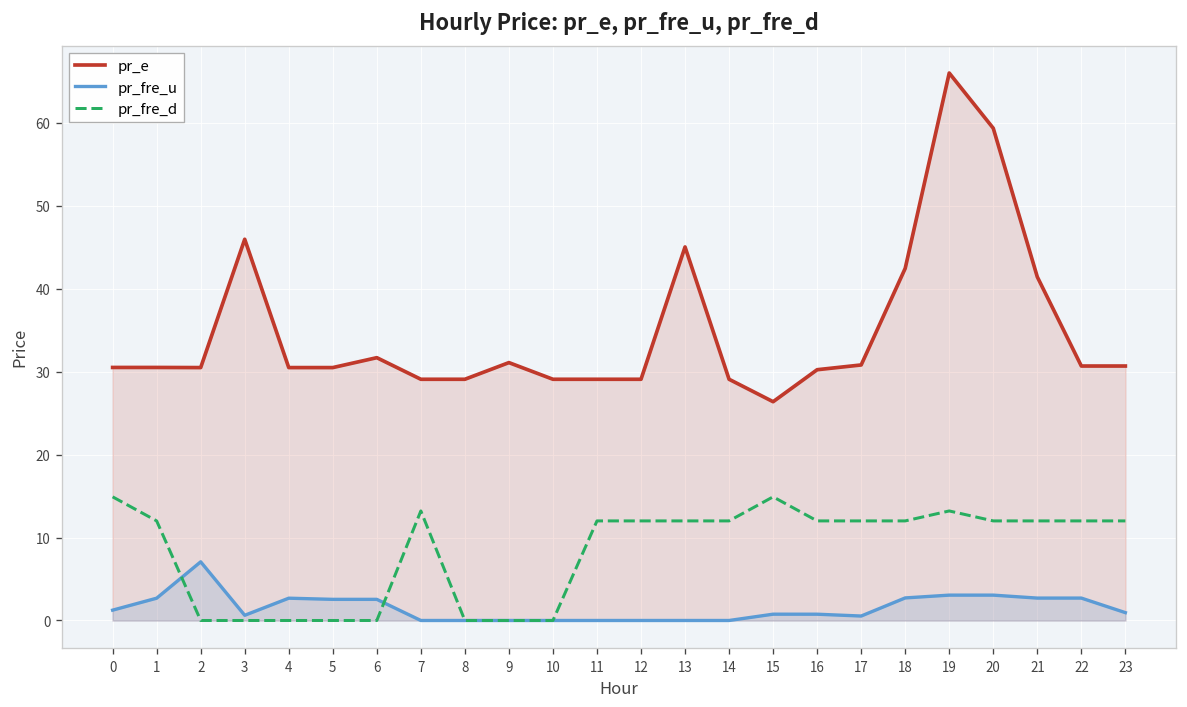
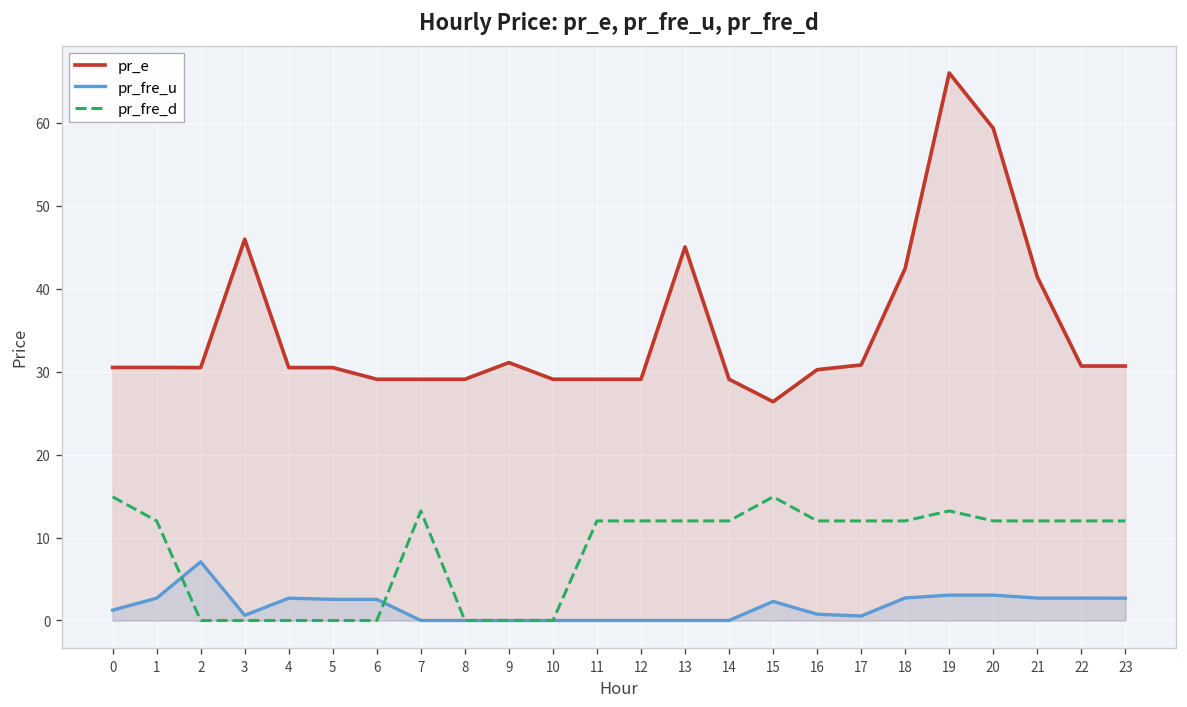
  {
    "pr_e": {
      "0": 30,
      "1": 30,
      "2": 30,
      "3": 46,
      "4": 30,
      "5": 30,
-     "6": 32,
+     "6": 29,
      "7": 29,
      "8": 29,
      "9": 31,
      "10": 29,
      "11": 29,
      "12": 29,
      "13": 45,
      "14": 29,
      "15": 26,
      "16": 30,
      "17": 31,
      "18": 42,
      "19": 66,
      "20": 59,
      "21": 41,
      "22": 31,
      "23": 31
    },
    "pr_fre_u": {
      "0": 1,
      "1": 3,
      "2": 7,
      "3": 1,
      "4": 3,
      "5": 3,
      "6": 3,
      "7": 0,
      "11": 0,
      "12": 0,
      "13": 0,
      "14": 0,
-     "15": 1,
+     "15": 2,
      "16": 1,
      "17": 1,
      "18": 3,
      "19": 3,
      "20": 3,
      "21": 3,
      "22": 3,
-     "23": 1
+     "23": 3
    },
    "pr_fre_d": {
      "0": 15,
      "1": 12,
      "2": 0,
      "3": 0,
      "4": 0,
      "5": 0,
      "6": 0,
      "7": 13,
      "11": 12,
      "12": 12,
      "13": 12,
      "14": 12,
      "15": 15,
      "16": 12,
      "17": 12,
      "18": 12,
      "19": 13,
      "20": 12,
      "21": 12,
      "22": 12,
      "23": 12
    }
  }
